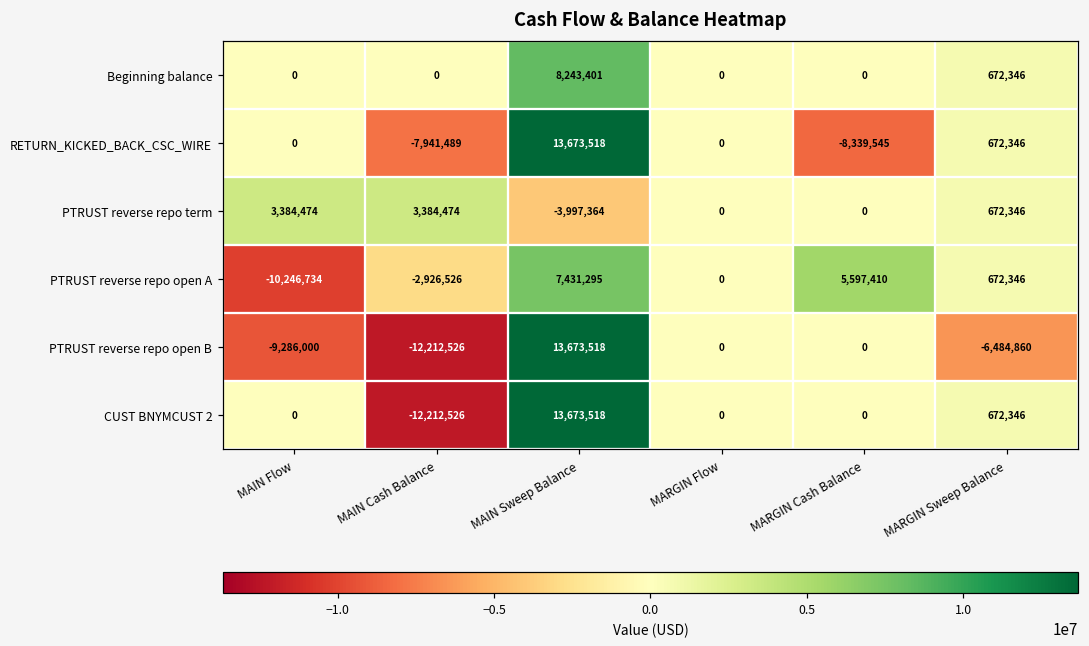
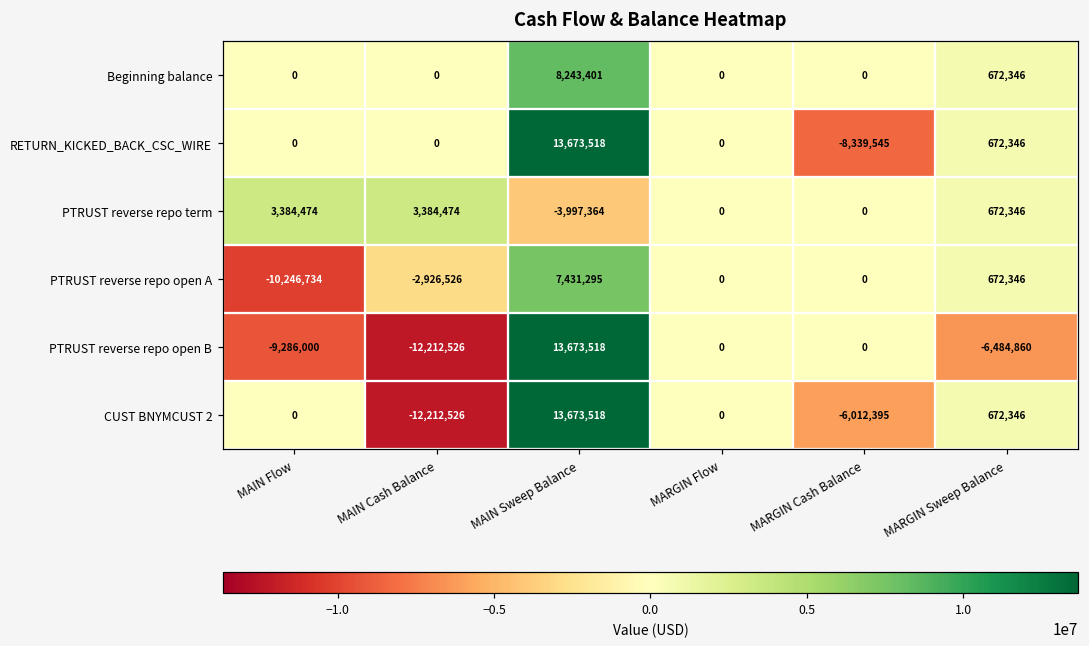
  {
    "Beginning balance": {
      "MAIN Flow": "0",
      "MAIN Cash Balance": "0",
      "MAIN Sweep Balance": "8,243,401",
      "MARGIN Flow": "0",
      "MARGIN Cash Balance": "0",
      "MARGIN Sweep Balance": "672,346"
    },
    "RETURN_KICKED_BACK_CSC_WIRE": {
      "MAIN Flow": "0",
-     "MAIN Cash Balance": "-7,941,489",
+     "MAIN Cash Balance": "0",
      "MAIN Sweep Balance": "13,673,518",
      "MARGIN Flow": "0",
      "MARGIN Cash Balance": "-8,339,545",
      "MARGIN Sweep Balance": "672,346"
    },
    "PTRUST reverse repo term": {
      "MAIN Flow": "3,384,474",
      "MAIN Cash Balance": "3,384,474",
      "MAIN Sweep Balance": "-3,997,364",
      "MARGIN Flow": "0",
      "MARGIN Cash Balance": "0",
      "MARGIN Sweep Balance": "672,346"
    },
    "PTRUST reverse repo open A": {
      "MAIN Flow": "-10,246,734",
      "MAIN Cash Balance": "-2,926,526",
      "MAIN Sweep Balance": "7,431,295",
      "MARGIN Flow": "0",
-     "MARGIN Cash Balance": "5,597,410",
+     "MARGIN Cash Balance": "0",
      "MARGIN Sweep Balance": "672,346"
    },
    "PTRUST reverse repo open B": {
      "MAIN Flow": "-9,286,000",
      "MAIN Cash Balance": "-12,212,526",
      "MAIN Sweep Balance": "13,673,518",
      "MARGIN Flow": "0",
      "MARGIN Cash Balance": "0",
      "MARGIN Sweep Balance": "-6,484,860"
    },
    "CUST BNYMCUST 2": {
      "MAIN Flow": "0",
      "MAIN Cash Balance": "-12,212,526",
      "MAIN Sweep Balance": "13,673,518",
      "MARGIN Flow": "0",
-     "MARGIN Cash Balance": "0",
+     "MARGIN Cash Balance": "-6,012,395",
      "MARGIN Sweep Balance": "672,346"
    }
  }
